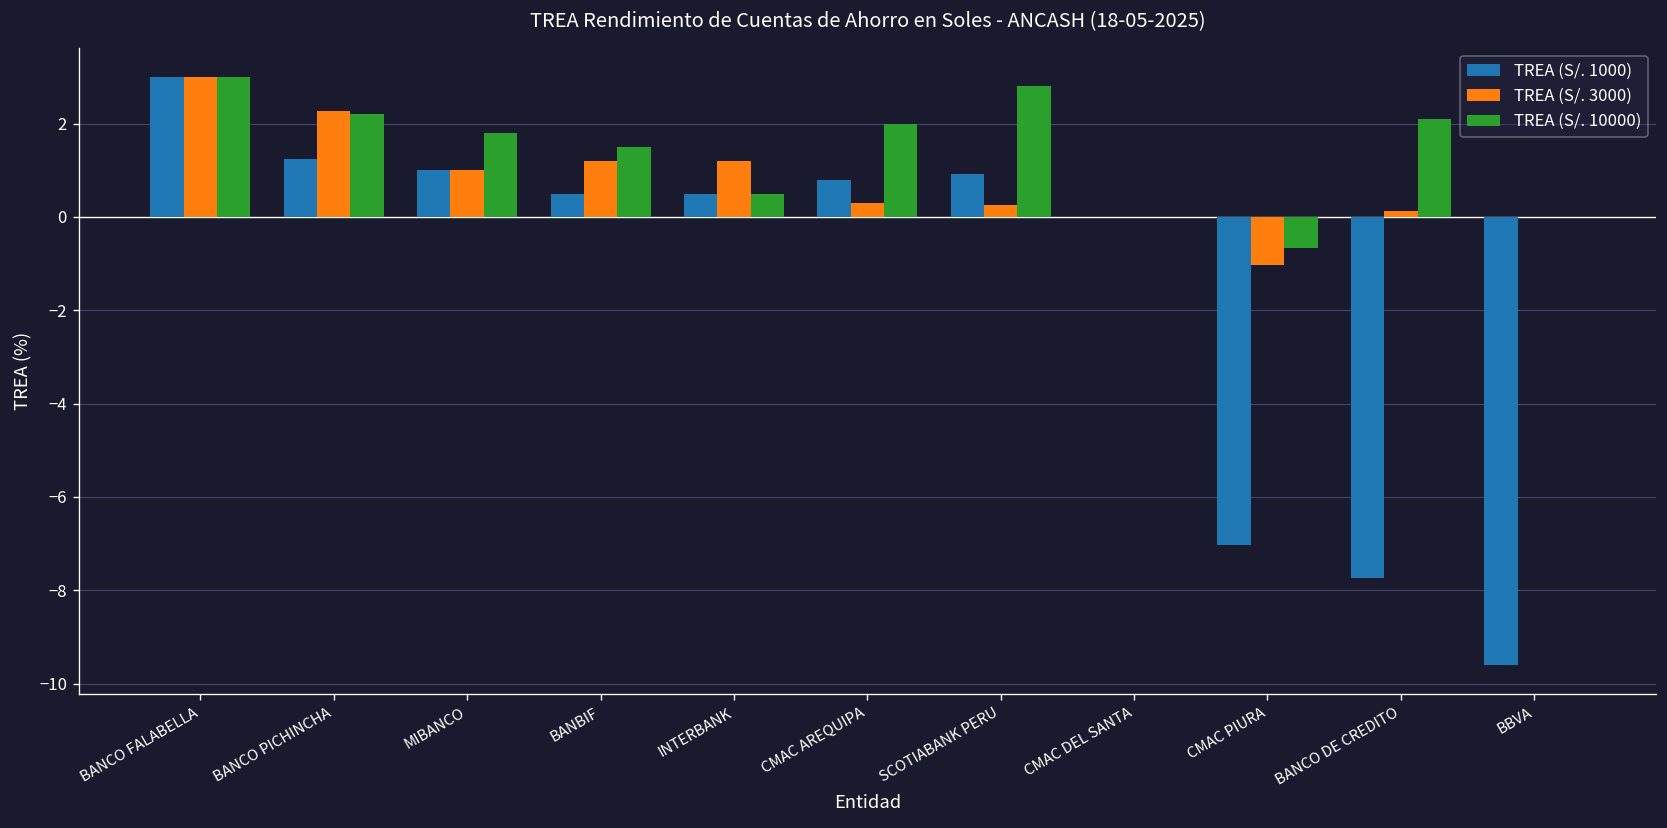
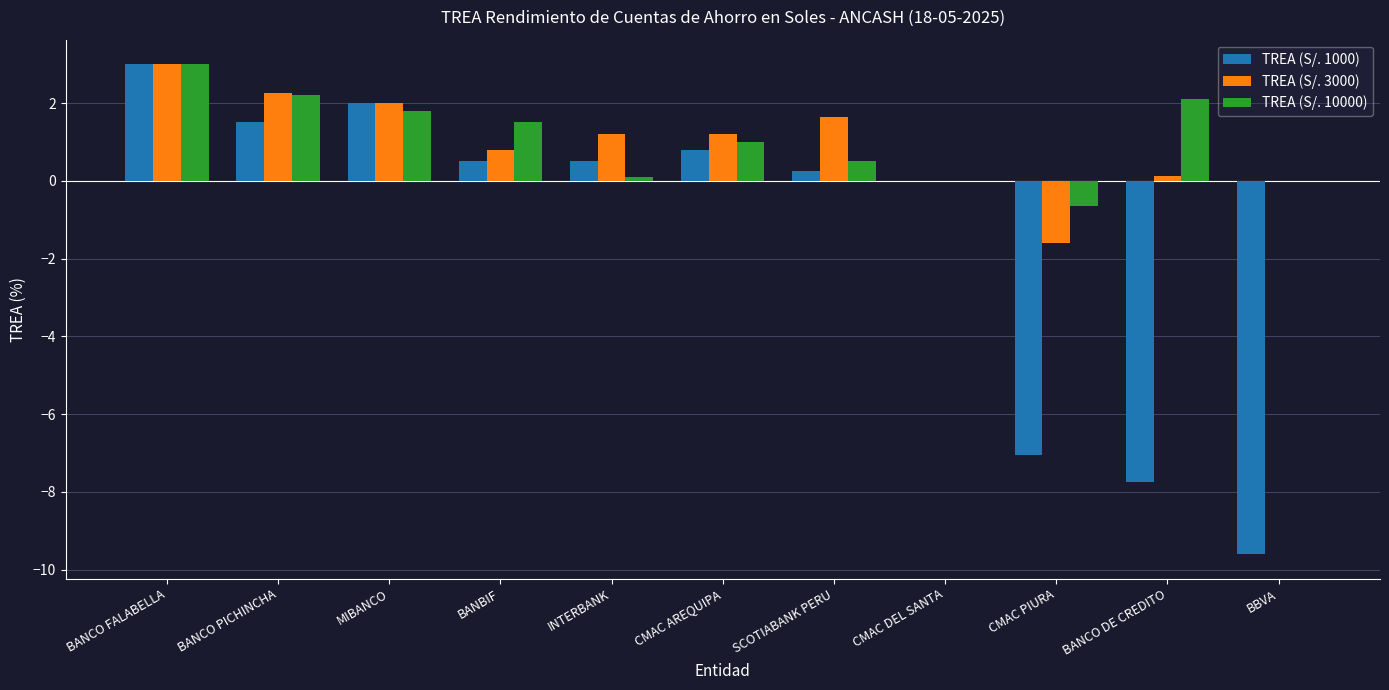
  {
    "TREA (S/. 1000)": {
      "BANCO FALABELLA": 3.0,
-     "BANCO PICHINCHA": 1.3,
-     "MIBANCO": 1,
+     "BANCO PICHINCHA": 1.5,
+     "MIBANCO": 2,
      "BANBIF": 0.5,
      "INTERBANK": 0.5,
      "CMAC AREQUIPA": 0.8,
-     "SCOTIABANK PERU": 0.9,
+     "SCOTIABANK PERU": 0.3,
      "CMAC DEL SANTA": 0.0,
      "CMAC PIURA": -7.0,
      "BANCO DE CREDITO": -7.7,
      "BBVA": -9.6
    },
    "TREA (S/. 3000)": {
      "BANCO FALABELLA": 3.0,
      "BANCO PICHINCHA": 2.3,
-     "MIBANCO": 1,
-     "BANBIF": 1.2,
+     "MIBANCO": 2,
+     "BANBIF": 0.8,
      "INTERBANK": 1.2,
-     "CMAC AREQUIPA": 0.3,
-     "SCOTIABANK PERU": 0.3,
+     "CMAC AREQUIPA": 1.2,
+     "SCOTIABANK PERU": 1.6,
      "CMAC DEL SANTA": 0.0,
-     "CMAC PIURA": -1.0,
+     "CMAC PIURA": -1.6,
      "BANCO DE CREDITO": 0.1,
      "BBVA": 0.0
    },
    "TREA (S/. 10000)": {
      "BANCO FALABELLA": 3.0,
      "BANCO PICHINCHA": 2.2,
      "MIBANCO": 1.8,
      "BANBIF": 1.5,
-     "INTERBANK": 0.5,
-     "CMAC AREQUIPA": 2,
-     "SCOTIABANK PERU": 2.8,
+     "INTERBANK": 0.1,
+     "CMAC AREQUIPA": 1,
+     "SCOTIABANK PERU": 0.5,
      "CMAC DEL SANTA": 0.0,
      "CMAC PIURA": -0.7,
      "BANCO DE CREDITO": 2.1,
      "BBVA": 0.0
    }
  }
